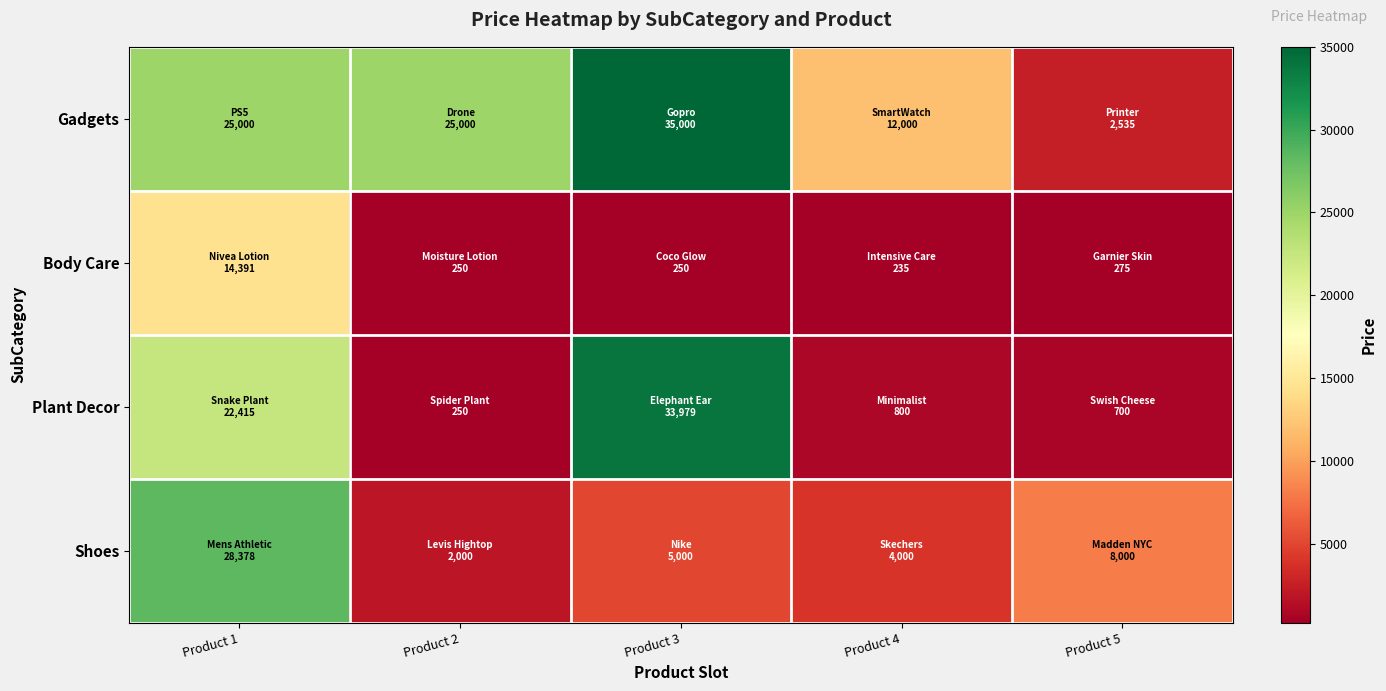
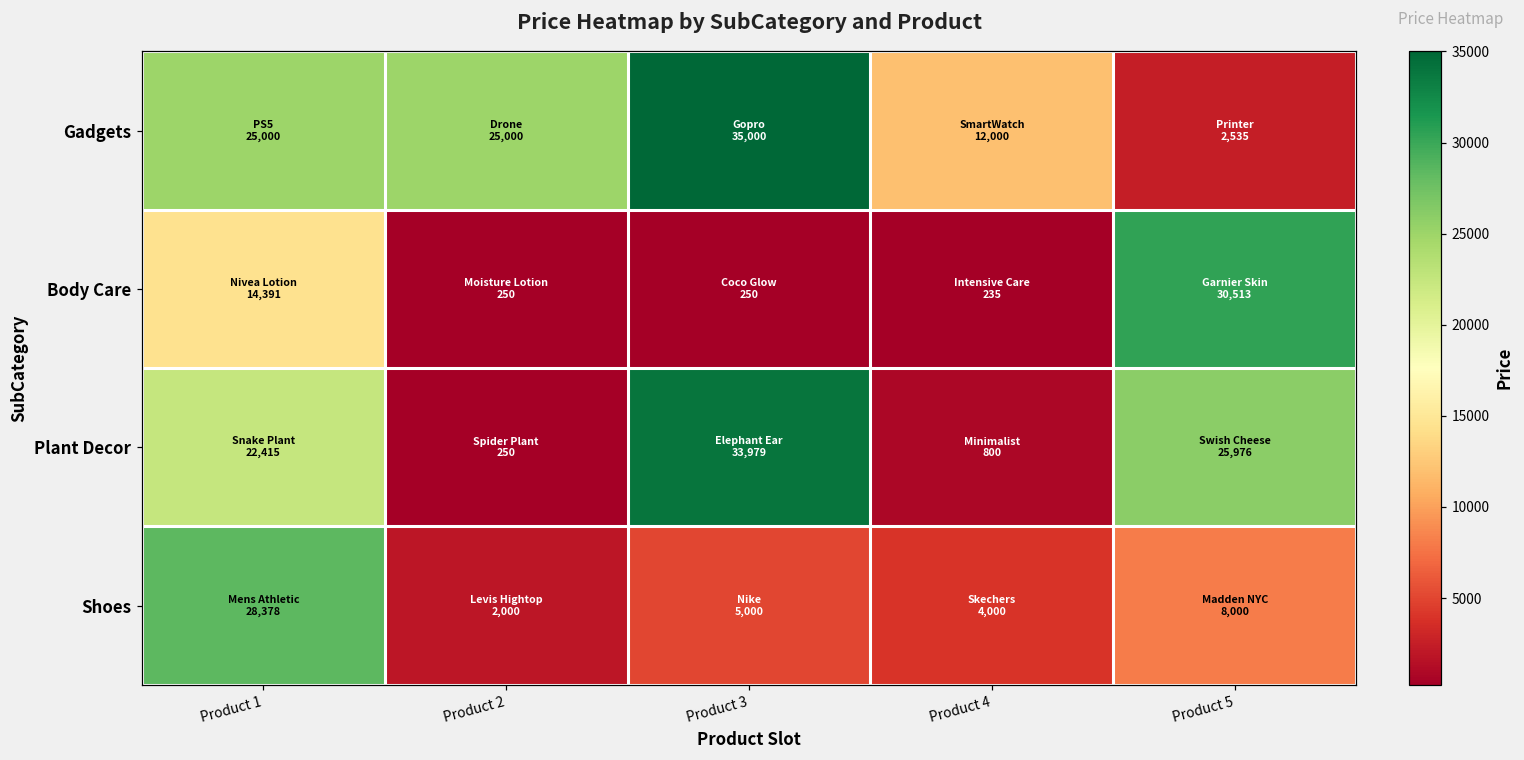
  {
    "Gadgets": {
      "Product 1": "25,000",
      "Product 2": "25,000",
      "Product 3": "35,000",
      "Product 4": "12,000",
      "Product 5": "2,535"
    },
    "Body Care": {
      "Product 1": "14,391",
      "Product 2": "250",
      "Product 3": "250",
      "Product 4": "235",
-     "Product 5": "275"
+     "Product 5": "30,513"
    },
    "Plant Decor": {
      "Product 1": "22,415",
      "Product 2": "250",
      "Product 3": "33,979",
      "Product 4": "800",
-     "Product 5": "700"
+     "Product 5": "25,976"
    },
    "Shoes": {
      "Product 1": "28,378",
      "Product 2": "2,000",
      "Product 3": "5,000",
      "Product 4": "4,000",
      "Product 5": "8,000"
    }
  }
